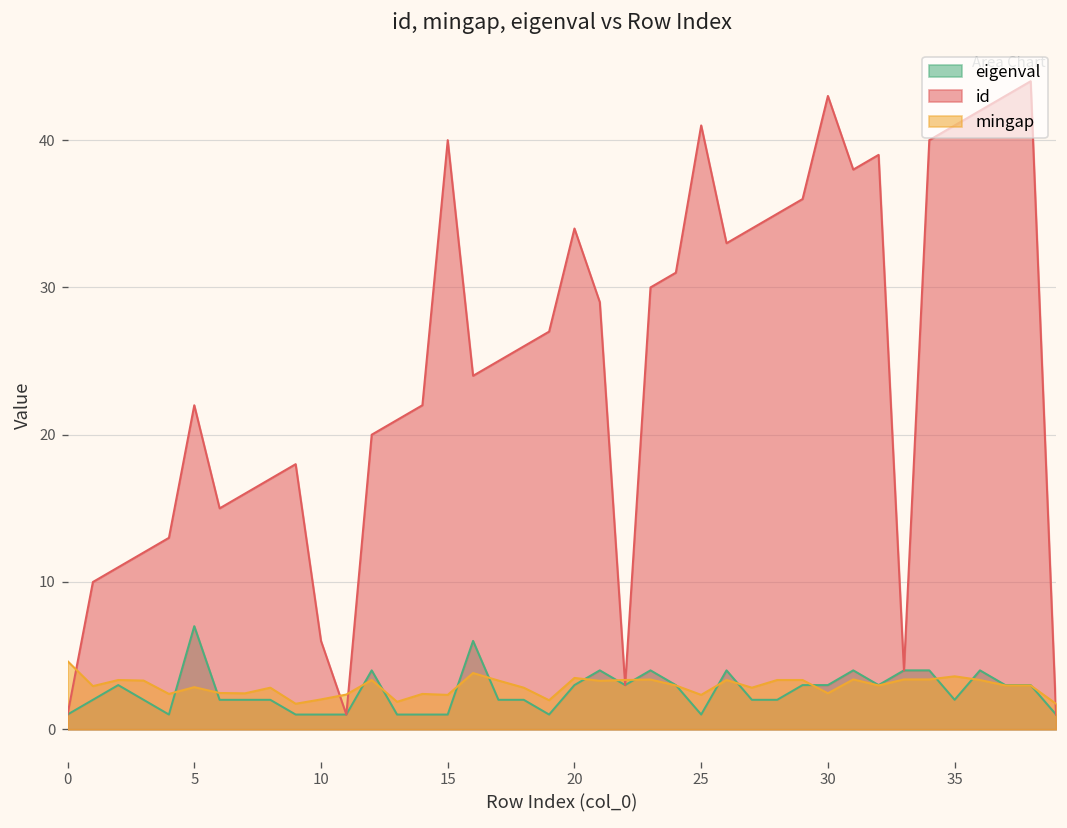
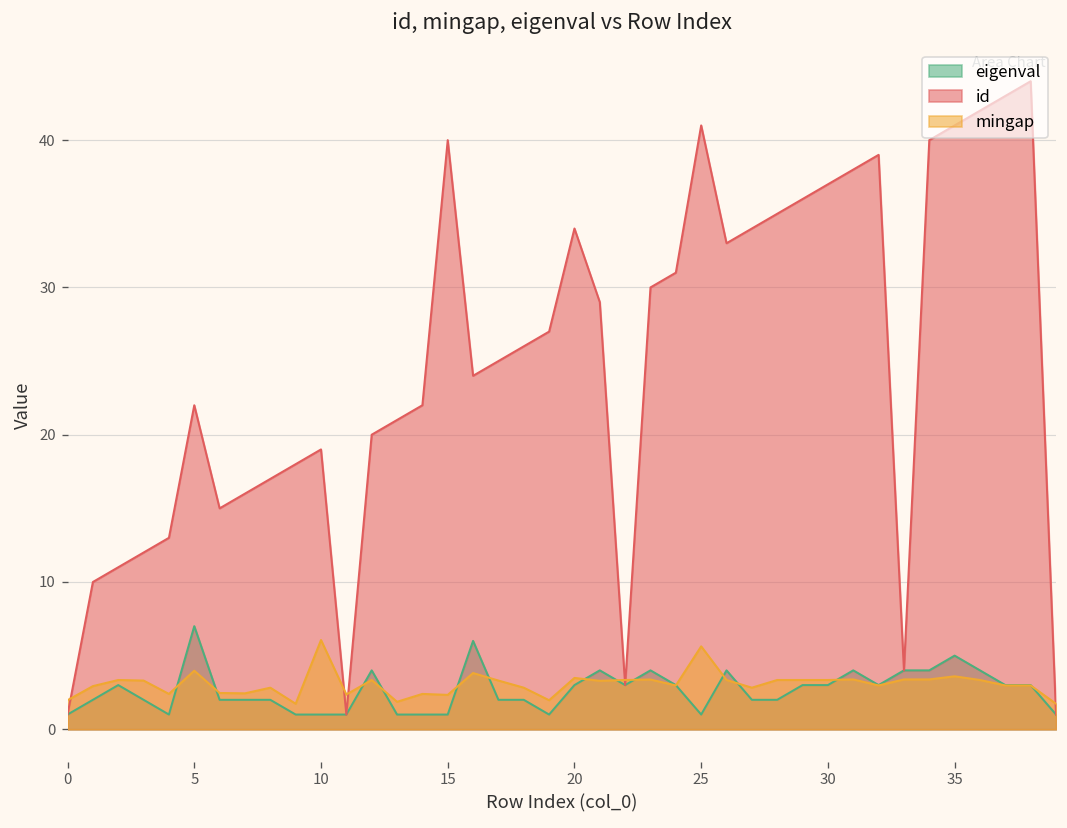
  {
    "eigenval": {
      "5": 7,
      "10": 1,
      "15": 1,
      "20": 3,
      "25": 1,
      "30": 3,
-     "35": 2
+     "35": 5
    },
    "id": {
      "5": 22,
-     "10": 6,
+     "10": 19,
      "15": 40,
      "20": 34,
      "25": 41,
-     "30": 43
+     "30": 37
    },
    "mingap": {
-     "0": 4.6,
-     "5": 2.9,
-     "10": 2.0,
+     "0": 2.0,
+     "5": 4.0,
+     "10": 6.1,
      "15": 2.3,
      "20": 3.5,
-     "25": 2.3,
-     "30": 2.4,
+     "25": 5.6,
+     "30": 3.3,
      "35": 3.6
    }
  }
